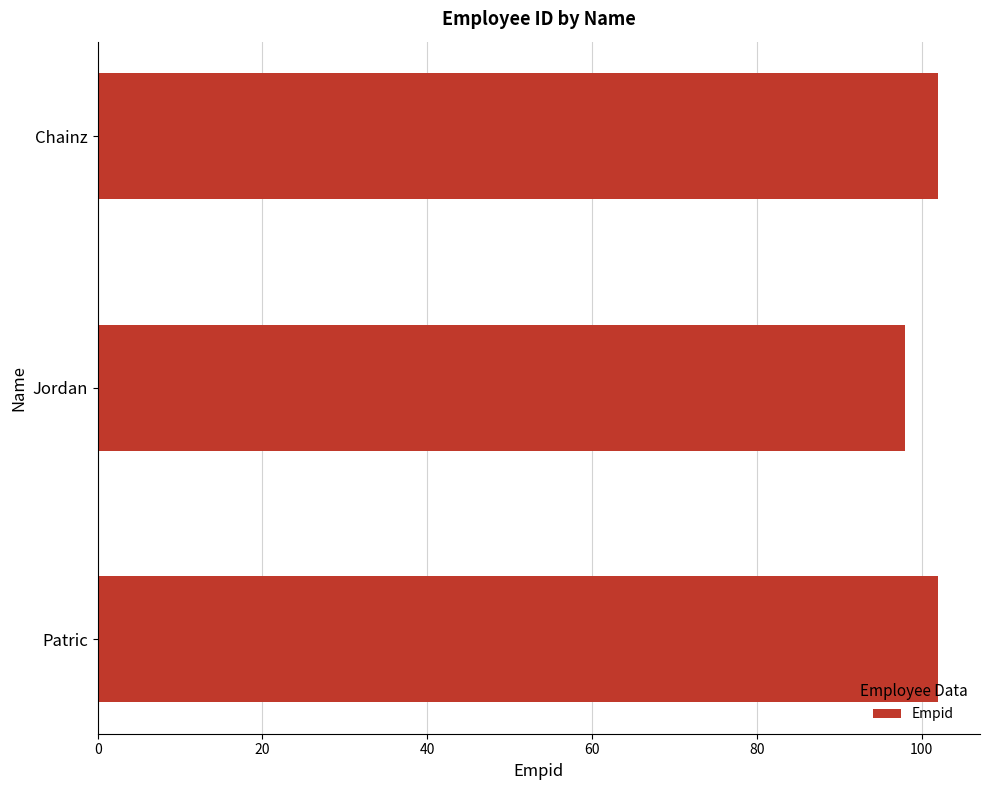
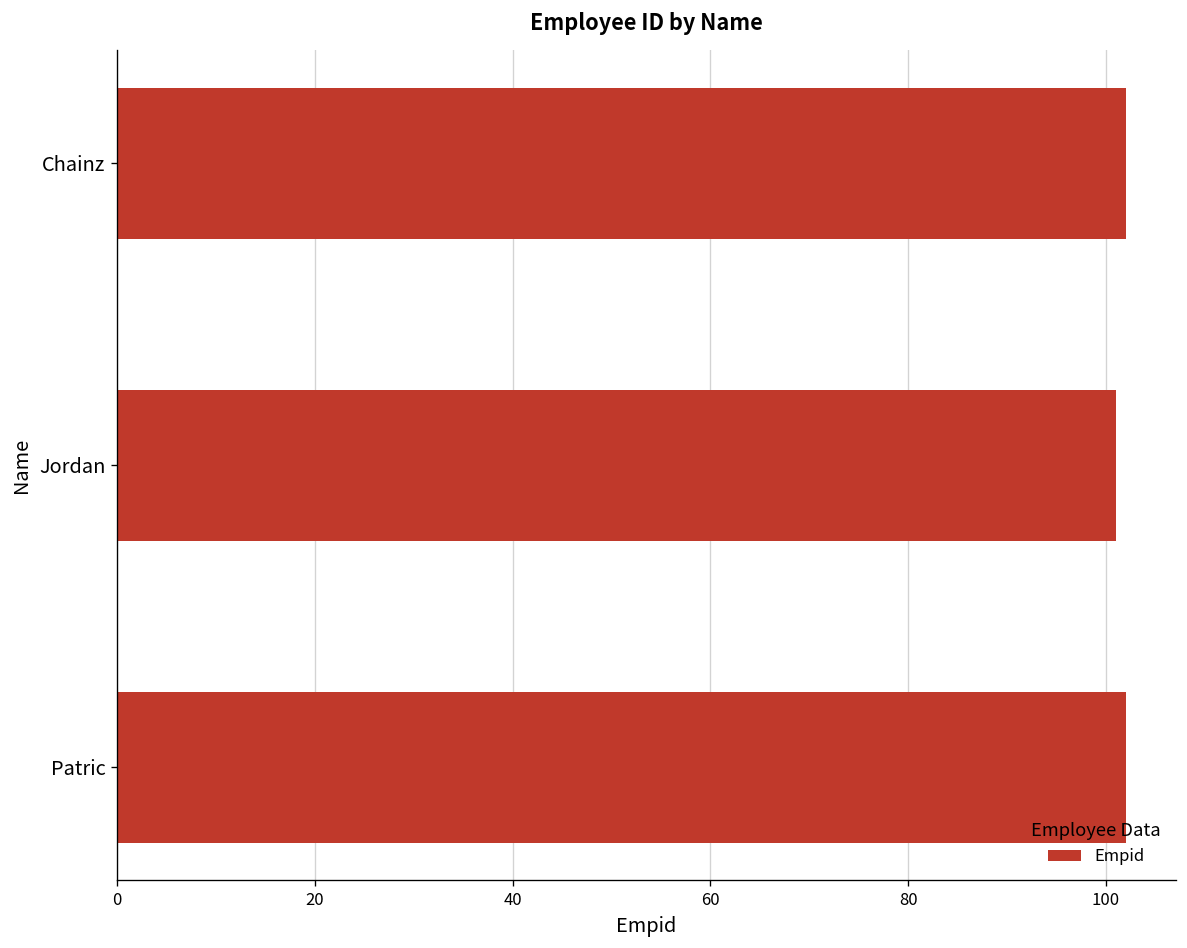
  {
    "Chainz": 102,
-   "Jordan": 98,
+   "Jordan": 101,
    "Patric": 102
  }
